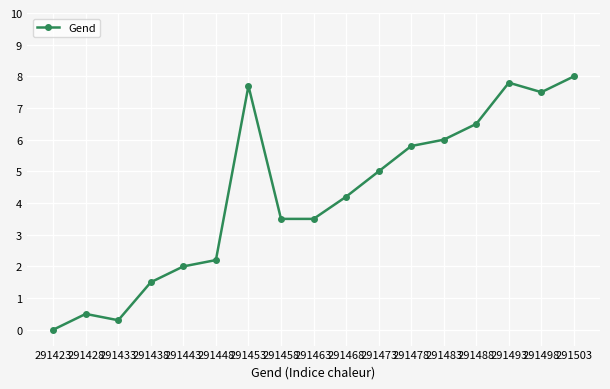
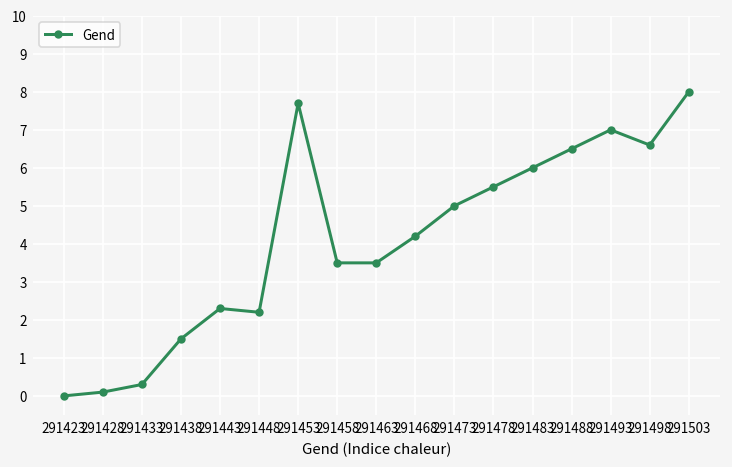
  {
    "291423": 0.0,
-   "291428": 0.5,
+   "291428": 0.1,
    "291433": 0.3,
    "291438": 1.5,
-   "291443": 2.0,
+   "291443": 2.3,
    "291448": 2.2,
    "291453": 7.7,
    "291458": 3.5,
    "291463": 3.5,
    "291468": 4.2,
    "291473": 5.0,
-   "291478": 5.8,
+   "291478": 5.5,
    "291483": 6.0,
    "291488": 6.5,
-   "291493": 7.8,
-   "291498": 7.5,
+   "291493": 7.0,
+   "291498": 6.6,
    "291503": 8.0
  }
